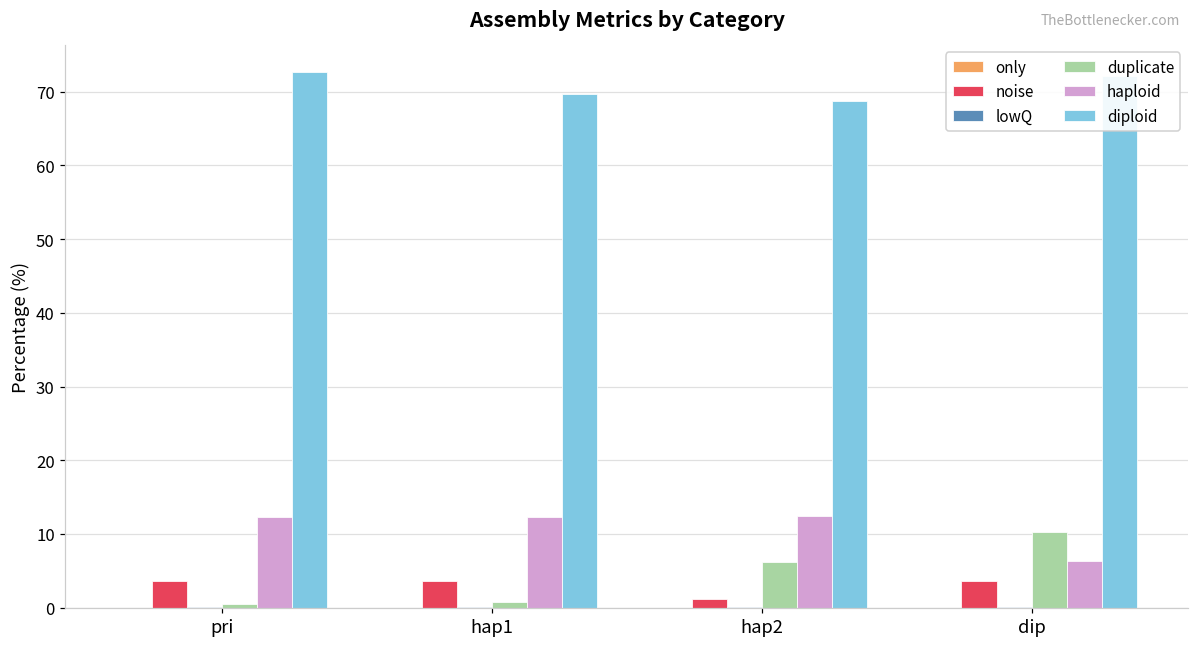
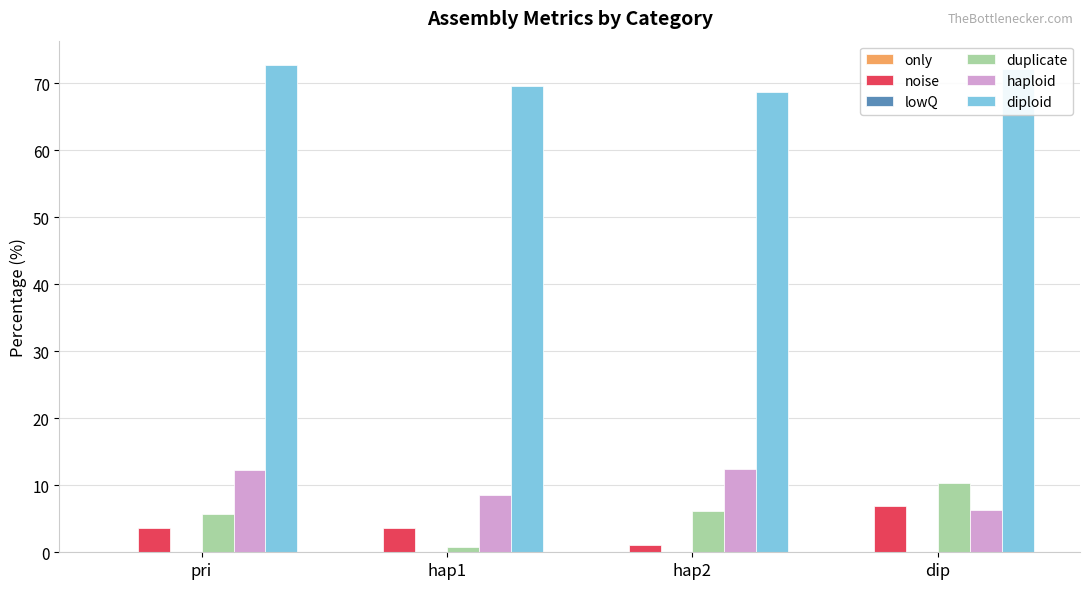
  {
    "noise": {
      "pri": 4,
      "hap1": 4,
      "hap2": 1,
-     "dip": 4
+     "dip": 7
    },
    "duplicate": {
-     "pri": 0,
+     "pri": 6,
      "hap1": 1,
      "hap2": 6,
      "dip": 10
    },
    "haploid": {
      "pri": 12,
-     "hap1": 12,
+     "hap1": 9,
      "hap2": 12,
      "dip": 6
    },
    "diploid": {
      "pri": 73,
      "hap1": 70,
      "hap2": 69
    }
  }
